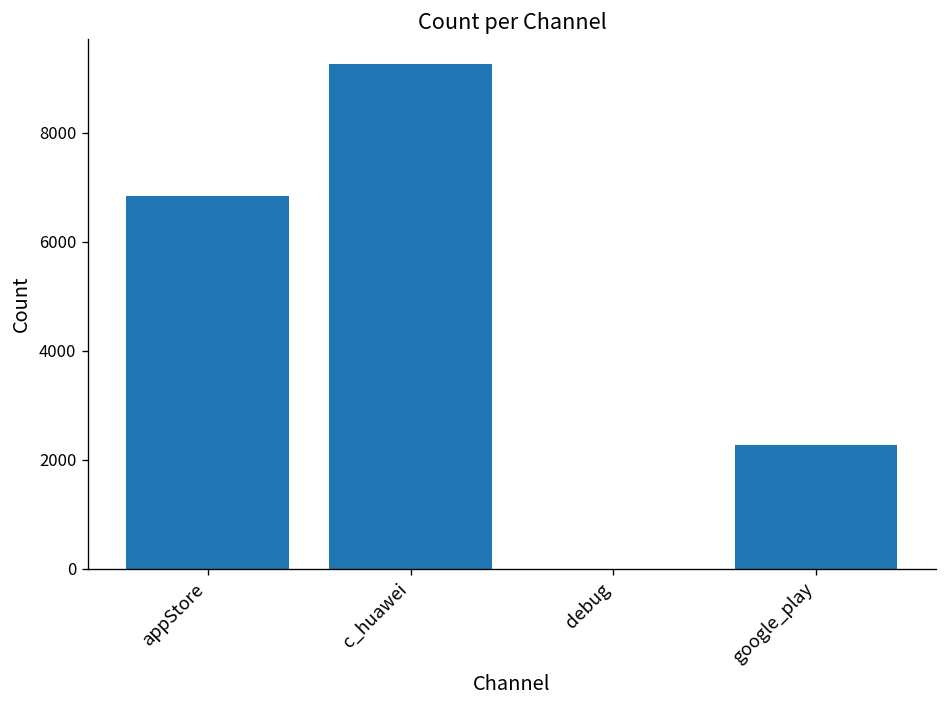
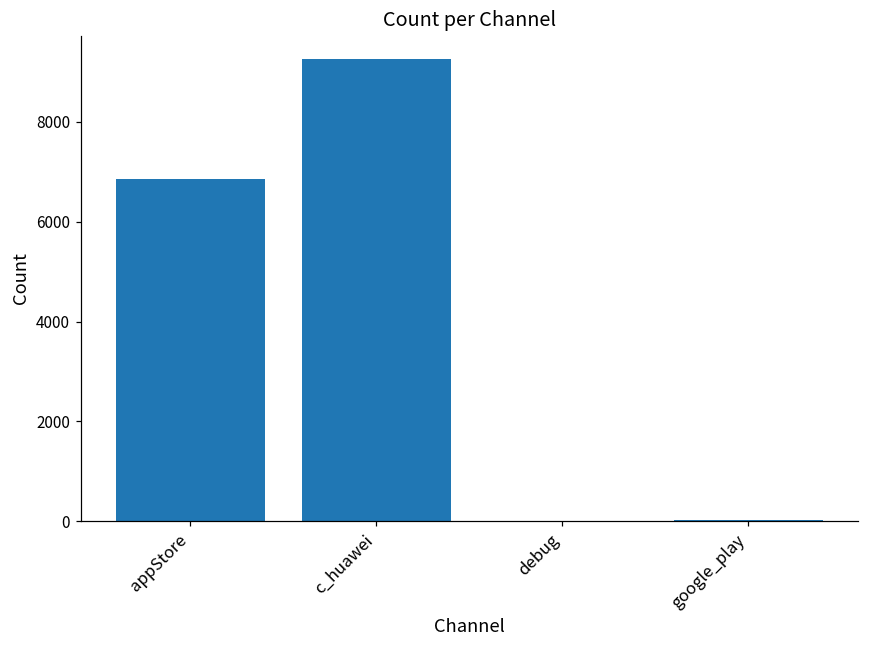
  {
    "appStore": 6900,
    "c_huawei": 9300,
-   "google_play": 2300
+   "google_play": 0
  }
